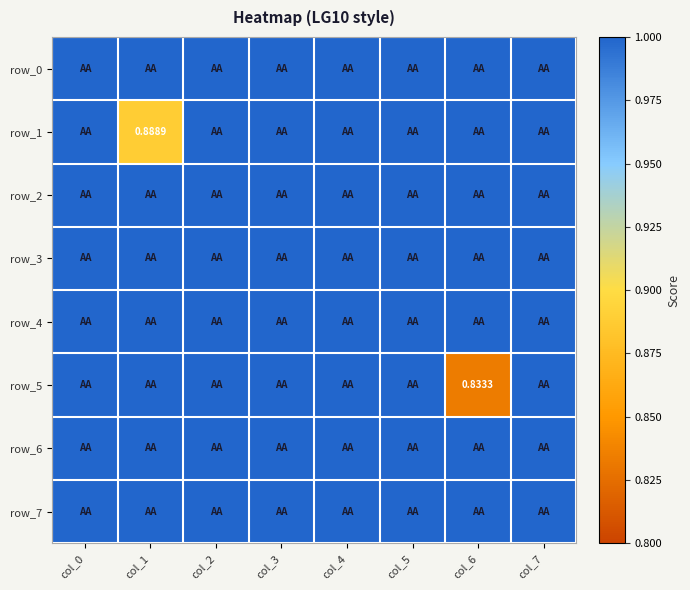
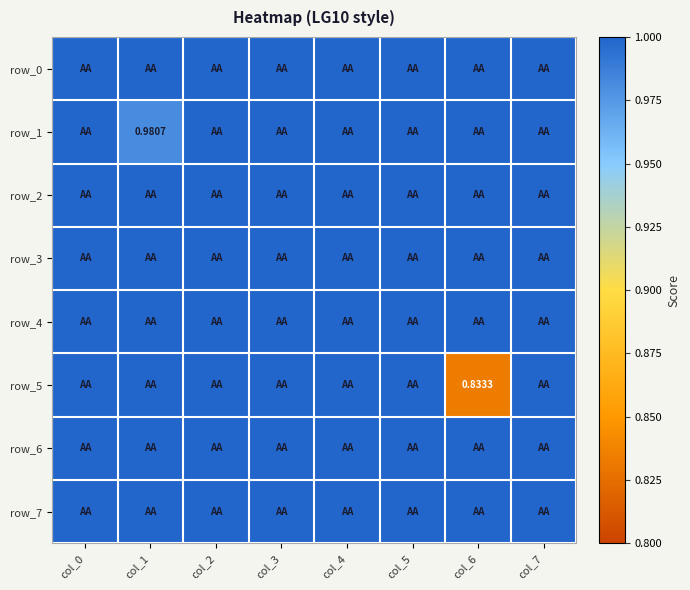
  {
    "row_1": {
-     "col_1": 0.8889
+     "col_1": 0.9807
    },
    "row_5": {
      "col_6": 0.8333
    }
  }
